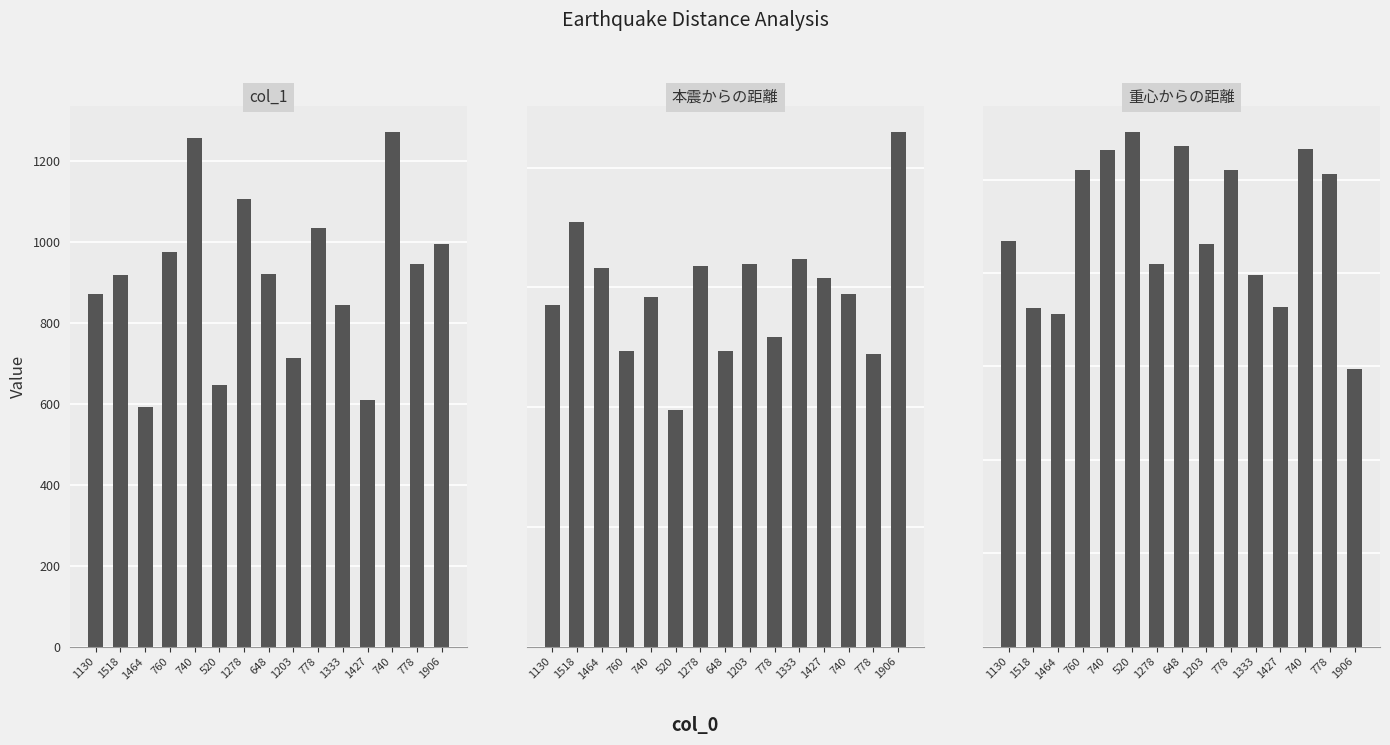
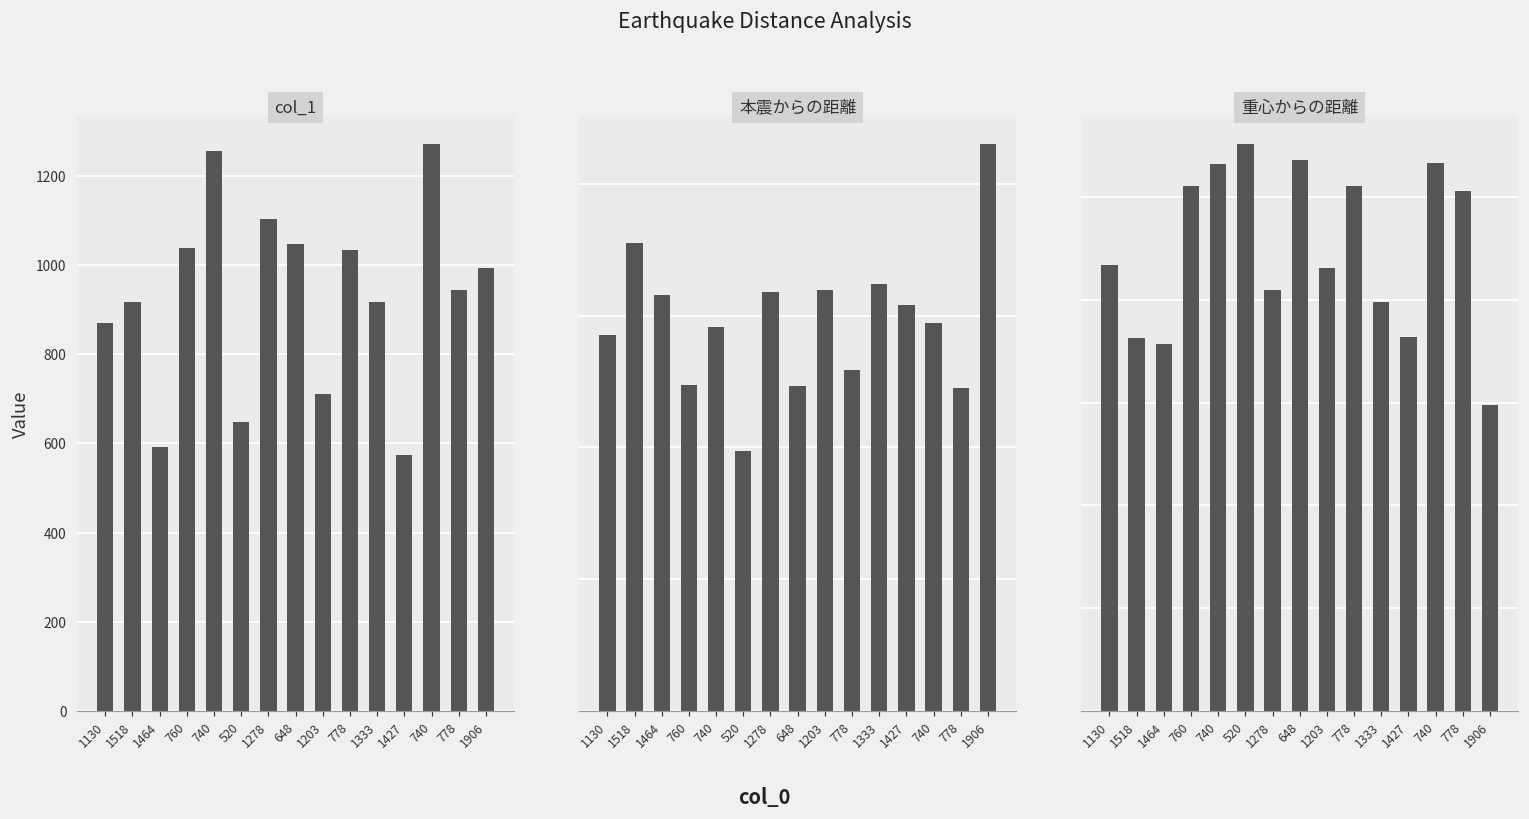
  {
    "col_1": {
      "1130": 870,
      "1518": 920,
      "1464": 590,
-     "760": 970,
+     "760": 1040,
      "520": 650,
      "1278": 1100,
-     "648": 920,
+     "648": 1050,
      "1203": 710,
-     "1333": 840,
-     "1427": 610,
+     "1333": 920,
+     "1427": 580,
      "1906": 990
    }
  }
